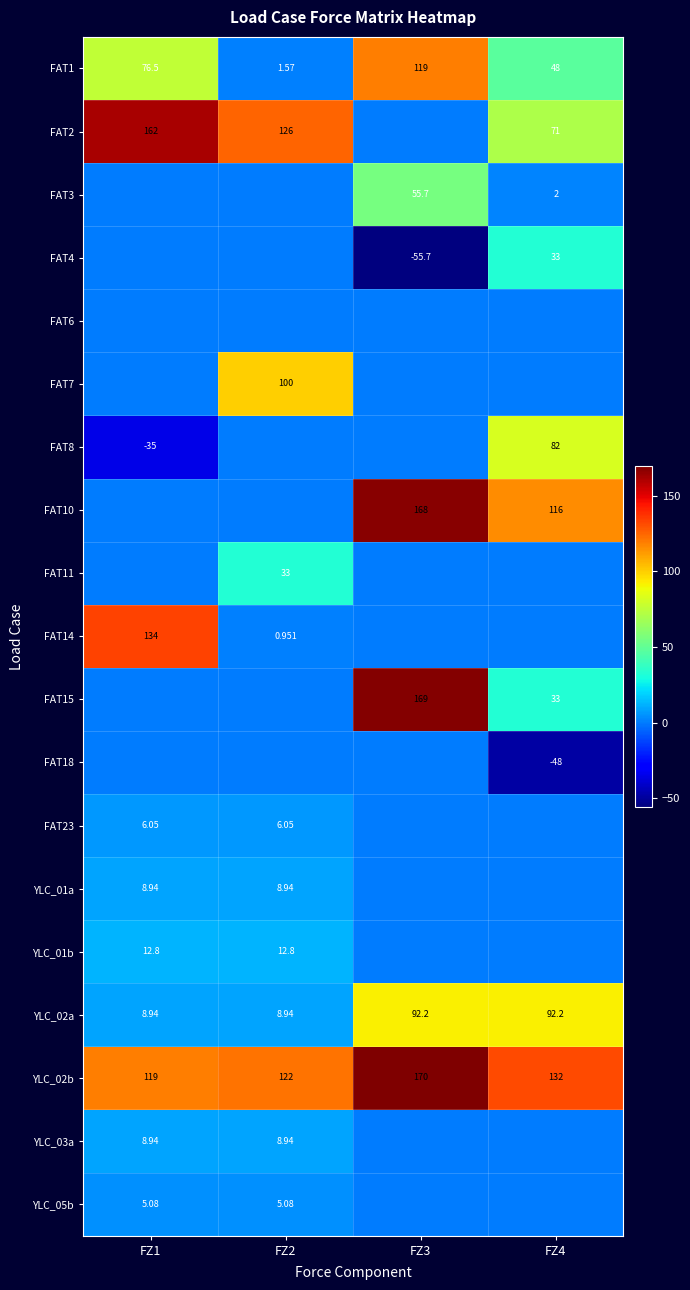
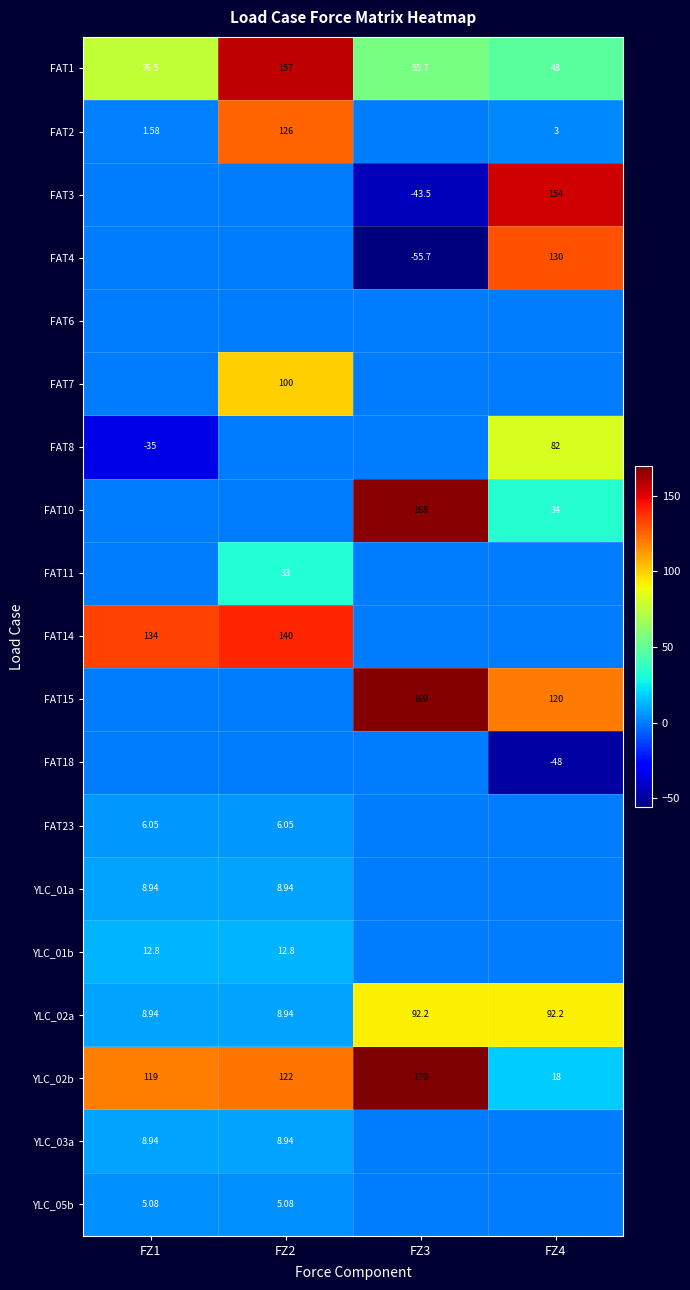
  {
    "FAT1": {
      "FZ1": 76.5,
-     "FZ2": 1.57,
-     "FZ3": 119,
+     "FZ2": 157,
+     "FZ3": 55.7,
      "FZ4": 48
    },
    "FAT2": {
-     "FZ1": 162,
+     "FZ1": 1.58,
      "FZ2": 126,
-     "FZ4": 71
+     "FZ4": 3
    },
    "FAT3": {
-     "FZ3": 55.7,
-     "FZ4": 2
+     "FZ3": -43.5,
+     "FZ4": 154
    },
    "FAT4": {
      "FZ3": -55.7,
-     "FZ4": 33
+     "FZ4": 130
    },
    "FAT7": {
      "FZ2": 100
    },
    "FAT8": {
      "FZ1": -35,
      "FZ4": 82
    },
    "FAT10": {
      "FZ3": 168,
-     "FZ4": 116
+     "FZ4": 34
    },
    "FAT11": {
      "FZ2": 33
    },
    "FAT14": {
      "FZ1": 134,
-     "FZ2": 0.951
+     "FZ2": 140
    },
    "FAT15": {
      "FZ3": 169,
-     "FZ4": 33
+     "FZ4": 120
    },
    "FAT18": {
      "FZ4": -48
    },
    "FAT23": {
      "FZ1": 6.05,
      "FZ2": 6.05
    },
    "YLC_01a": {
      "FZ1": 8.94,
      "FZ2": 8.94
    },
    "YLC_01b": {
      "FZ1": 12.8,
      "FZ2": 12.8
    },
    "YLC_02a": {
      "FZ1": 8.94,
      "FZ2": 8.94,
      "FZ3": 92.2,
      "FZ4": 92.2
    },
    "YLC_02b": {
      "FZ1": 119,
      "FZ2": 122,
      "FZ3": 170,
-     "FZ4": 132
+     "FZ4": 18
    },
    "YLC_03a": {
      "FZ1": 8.94,
      "FZ2": 8.94
    },
    "YLC_05b": {
      "FZ1": 5.08,
      "FZ2": 5.08
    }
  }
